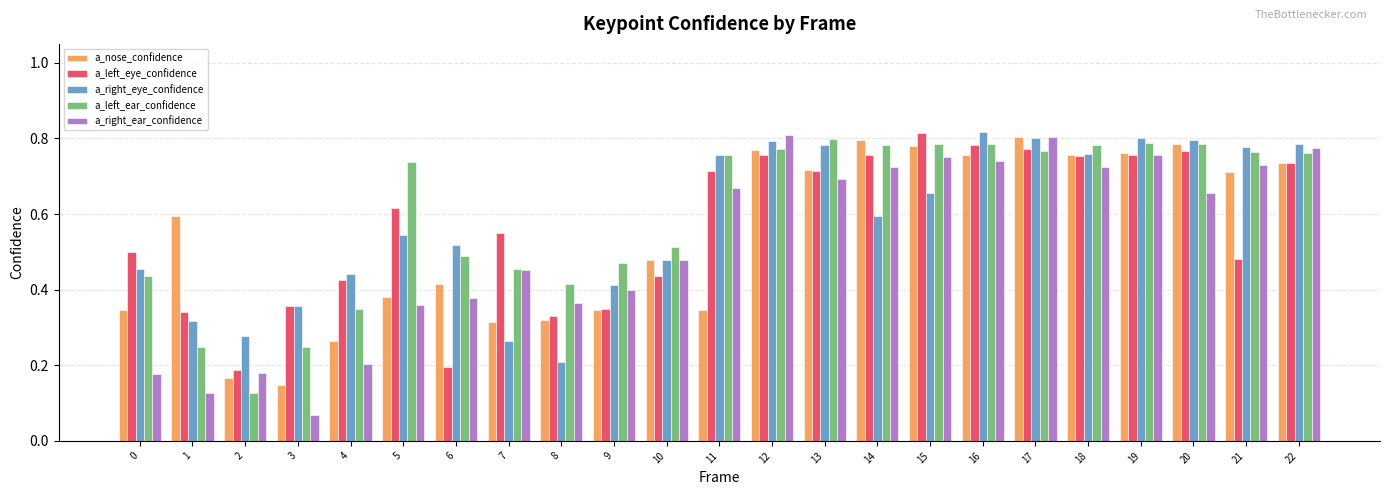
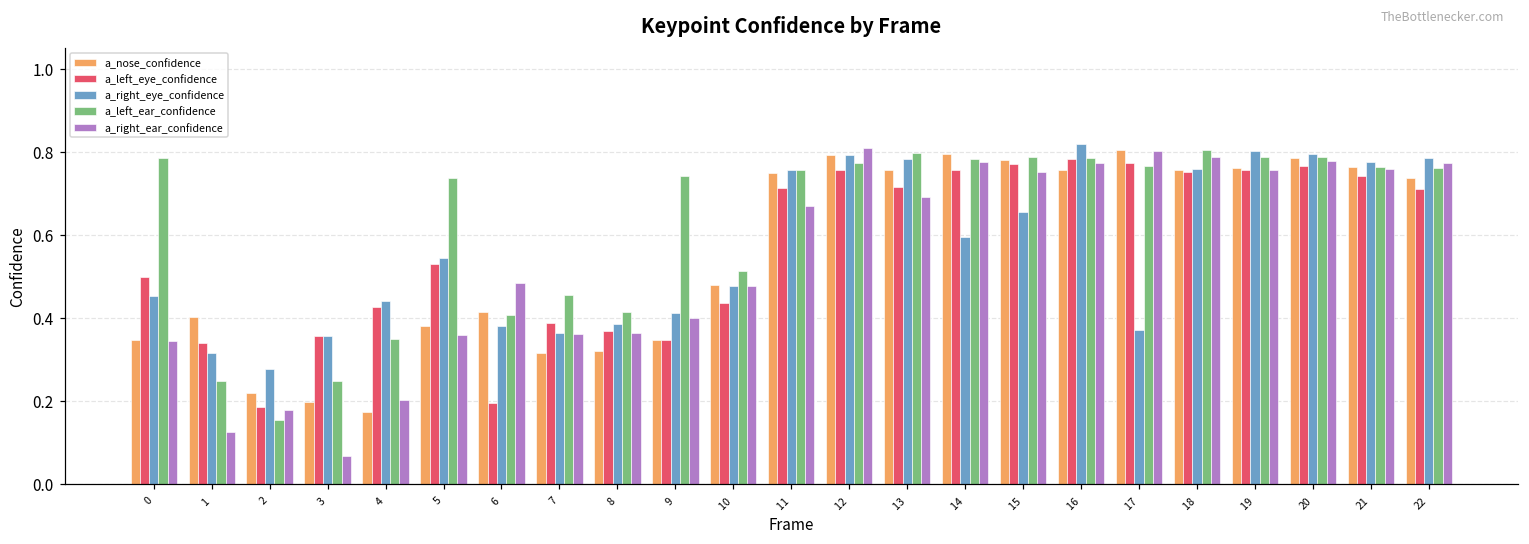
  {
    "a_nose_confidence": {
      "0": 0.35,
-     "1": 0.60,
-     "2": 0.17,
-     "3": 0.15,
-     "4": 0.26,
+     "1": 0.40,
+     "2": 0.22,
+     "3": 0.20,
+     "4": 0.17,
      "5": 0.38,
      "6": 0.41,
      "7": 0.32,
      "8": 0.32,
      "9": 0.35,
      "10": 0.48,
-     "11": 0.35,
-     "12": 0.77,
-     "13": 0.72,
+     "11": 0.75,
+     "12": 0.79,
+     "13": 0.76,
      "14": 0.80,
      "15": 0.78,
      "16": 0.76,
      "17": 0.80,
      "18": 0.76,
      "19": 0.76,
      "20": 0.79,
-     "21": 0.71,
+     "21": 0.76,
      "22": 0.74
    },
    "a_left_eye_confidence": {
      "0": 0.50,
      "1": 0.34,
      "2": 0.19,
      "3": 0.36,
      "4": 0.43,
-     "5": 0.62,
+     "5": 0.53,
      "6": 0.20,
-     "7": 0.55,
-     "8": 0.33,
+     "7": 0.39,
+     "8": 0.37,
      "9": 0.35,
      "10": 0.44,
      "11": 0.71,
      "12": 0.75,
      "13": 0.71,
      "14": 0.76,
-     "15": 0.82,
+     "15": 0.77,
      "16": 0.78,
      "17": 0.77,
      "18": 0.75,
      "19": 0.76,
      "20": 0.77,
-     "21": 0.48,
-     "22": 0.73
+     "21": 0.74,
+     "22": 0.71
    },
    "a_right_eye_confidence": {
      "0": 0.45,
      "1": 0.32,
      "2": 0.28,
      "3": 0.36,
      "4": 0.44,
      "5": 0.55,
-     "6": 0.52,
-     "7": 0.27,
-     "8": 0.21,
+     "6": 0.38,
+     "7": 0.37,
+     "8": 0.39,
      "9": 0.41,
      "10": 0.48,
      "11": 0.76,
      "12": 0.79,
      "13": 0.78,
      "14": 0.59,
      "15": 0.65,
      "16": 0.82,
-     "17": 0.80,
+     "17": 0.37,
      "18": 0.76,
      "19": 0.80,
      "20": 0.79,
      "21": 0.78,
      "22": 0.79
    },
    "a_left_ear_confidence": {
-     "0": 0.44,
+     "0": 0.78,
      "1": 0.25,
-     "2": 0.13,
+     "2": 0.16,
      "3": 0.25,
      "4": 0.35,
      "5": 0.74,
-     "6": 0.49,
+     "6": 0.41,
      "7": 0.45,
      "8": 0.42,
-     "9": 0.47,
+     "9": 0.74,
      "10": 0.51,
      "11": 0.76,
      "12": 0.77,
      "13": 0.80,
      "14": 0.78,
      "15": 0.79,
      "16": 0.79,
      "17": 0.77,
-     "18": 0.78,
+     "18": 0.81,
      "19": 0.79,
      "20": 0.79,
      "21": 0.76,
      "22": 0.76
    },
    "a_right_ear_confidence": {
-     "0": 0.18,
+     "0": 0.34,
      "1": 0.13,
      "2": 0.18,
      "3": 0.07,
      "4": 0.20,
      "5": 0.36,
-     "6": 0.38,
-     "7": 0.45,
+     "6": 0.48,
+     "7": 0.36,
      "8": 0.37,
      "9": 0.40,
      "10": 0.48,
      "11": 0.67,
      "12": 0.81,
      "13": 0.69,
-     "14": 0.72,
+     "14": 0.77,
      "15": 0.75,
-     "16": 0.74,
+     "16": 0.77,
      "17": 0.80,
-     "18": 0.72,
+     "18": 0.79,
      "19": 0.76,
-     "20": 0.65,
-     "21": 0.73,
+     "20": 0.78,
+     "21": 0.76,
      "22": 0.77
    }
  }
